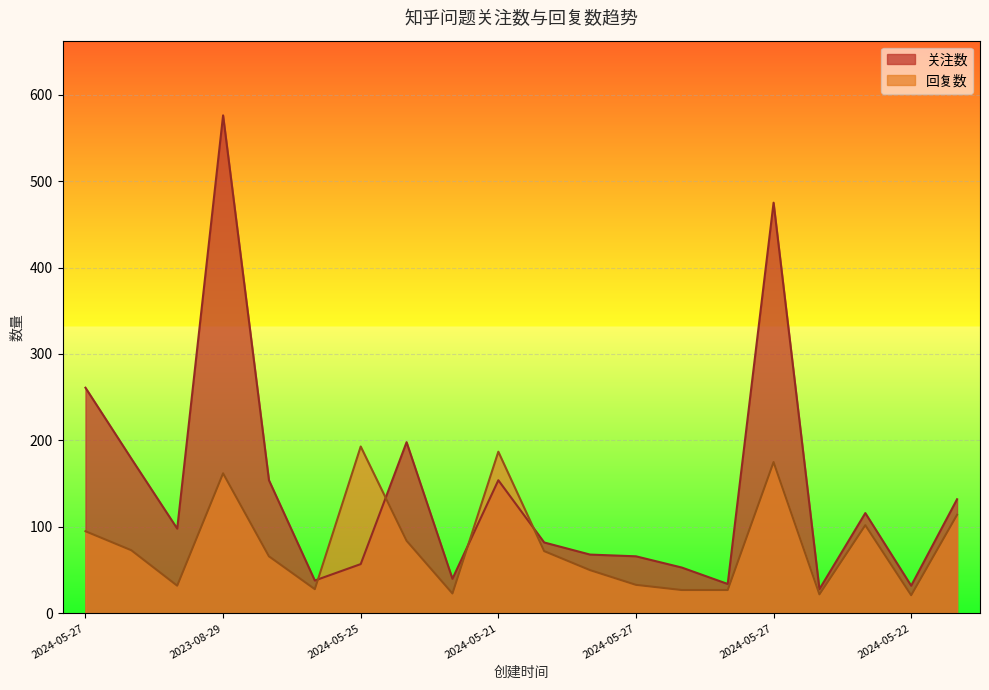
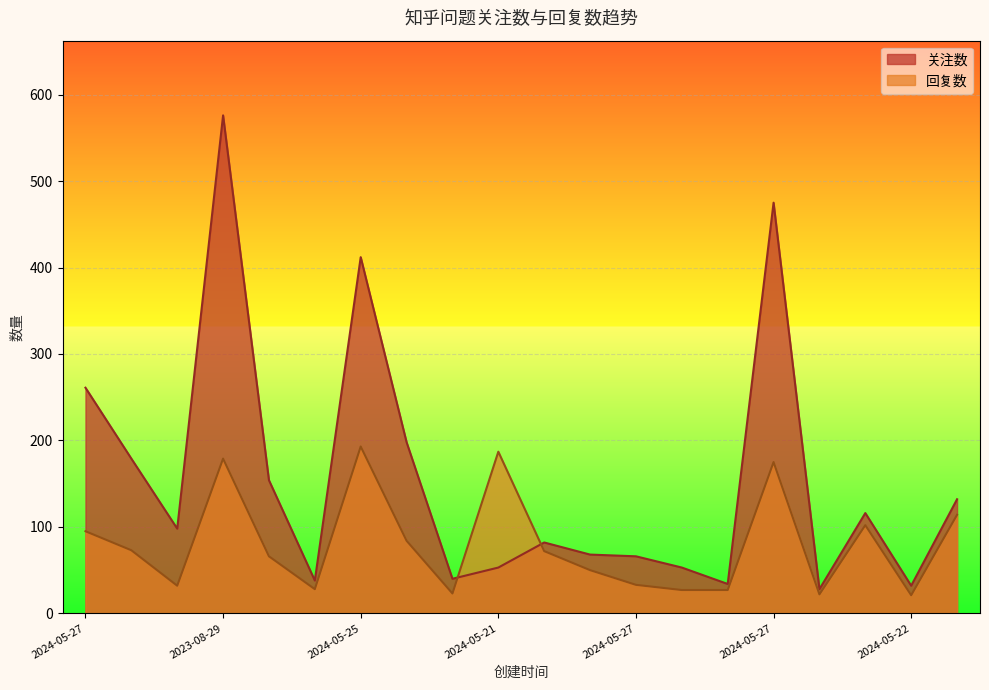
  {
    "关注数": {
      "2023-08-29": 580,
-     "2024-05-25": 60,
-     "2024-05-21": 150,
+     "2024-05-25": 410,
+     "2024-05-21": 50,
      "2024-05-22": 30
    },
    "回复数": {
-     "2023-08-29": 160,
+     "2023-08-29": 180,
      "2024-05-25": 190,
      "2024-05-21": 190,
      "2024-05-22": 20
    }
  }
